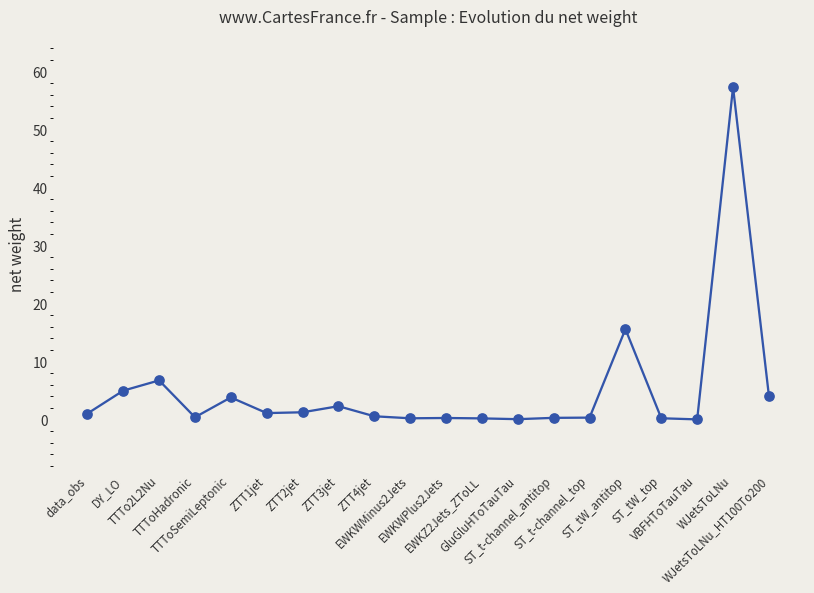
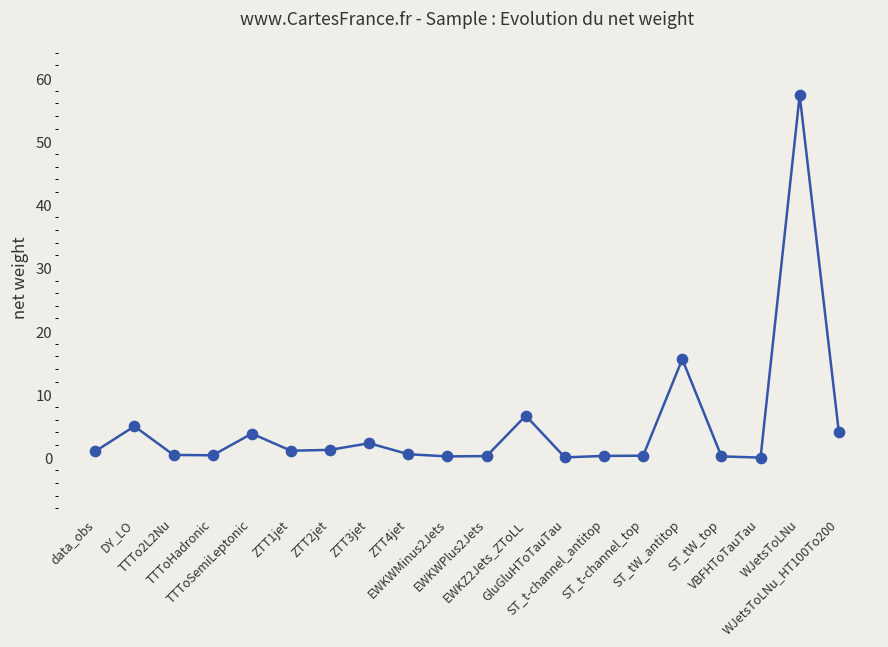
  {
    "data_obs": 1,
    "DY_LO": 5,
-   "TTTo2L2Nu": 7,
+   "TTTo2L2Nu": 0,
    "TTToHadronic": 0,
    "TTToSemiLeptonic": 4,
    "ZTT1jet": 1,
    "ZTT2jet": 1,
    "ZTT3jet": 2,
    "ZTT4jet": 1,
    "EWKWMinus2Jets": 0,
    "EWKWPlus2Jets": 0,
-   "EWKZ2Jets_ZToLL": 0,
+   "EWKZ2Jets_ZToLL": 7,
    "GluGluHToTauTau": 0,
    "ST_t-channel_antitop": 0,
    "ST_t-channel_top": 0,
    "ST_tW_antitop": 16,
    "ST_tW_top": 0,
    "VBFHToTauTau": 0,
    "WJetsToLNu": 57,
    "WJetsToLNu_HT100To200": 4
  }
